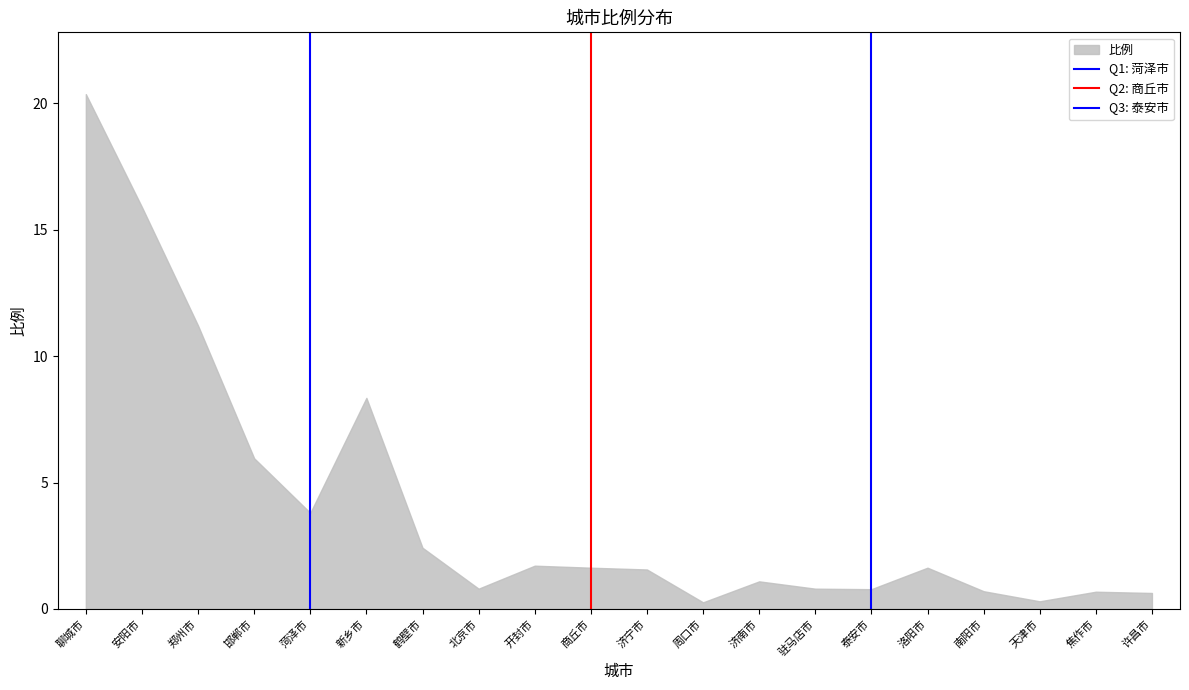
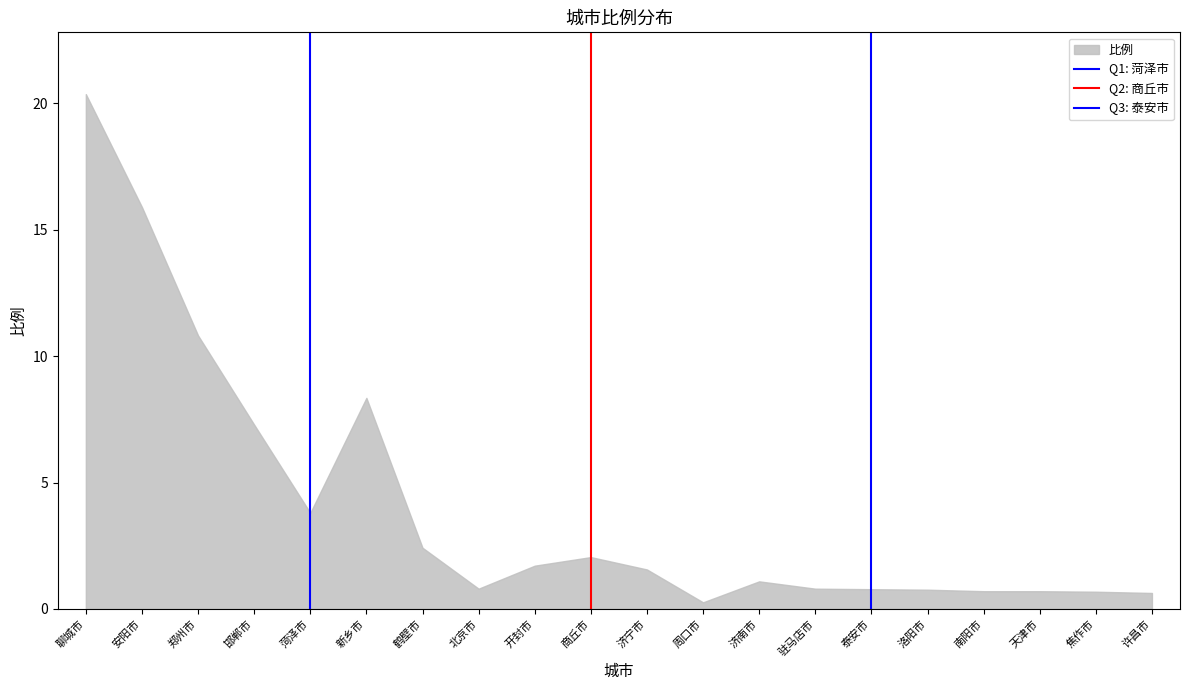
  {
    "聊城市": 20.4,
    "安阳市": 15.9,
-   "郑州市": 11.2,
-   "邯郸市": 6.0,
+   "郑州市": 10.8,
+   "邯郸市": 7.3,
    "菏泽市": 3.8,
    "新乡市": 8.4,
    "鹤壁市": 2.4,
    "北京市": 0.8,
    "开封市": 1.7,
-   "商丘市": 1.6,
+   "商丘市": 2.1,
    "济宁市": 1.6,
    "周口市": 0.3,
    "济南市": 1.1,
    "驻马店市": 0.8,
    "泰安市": 0.8,
-   "洛阳市": 1.6,
+   "洛阳市": 0.8,
    "南阳市": 0.7,
-   "天津市": 0.3,
+   "天津市": 0.7,
    "焦作市": 0.7,
    "许昌市": 0.6
  }
